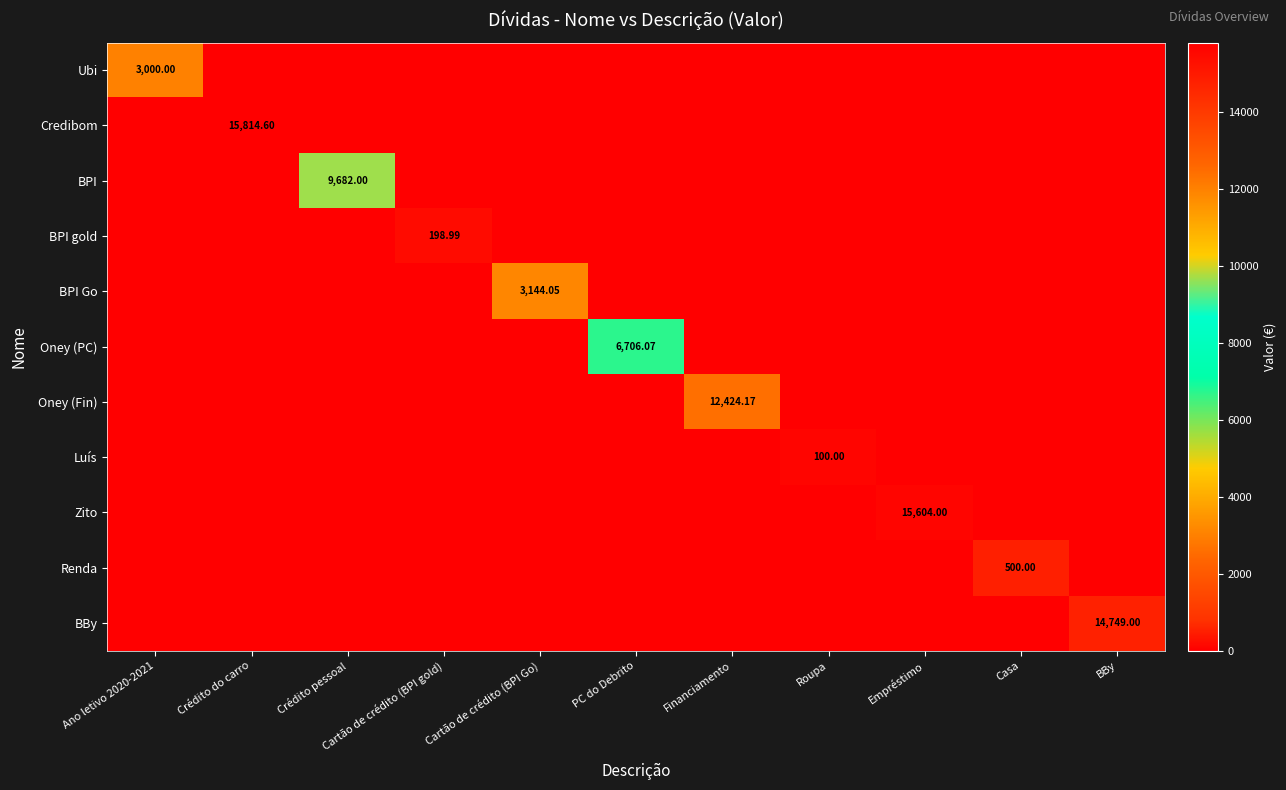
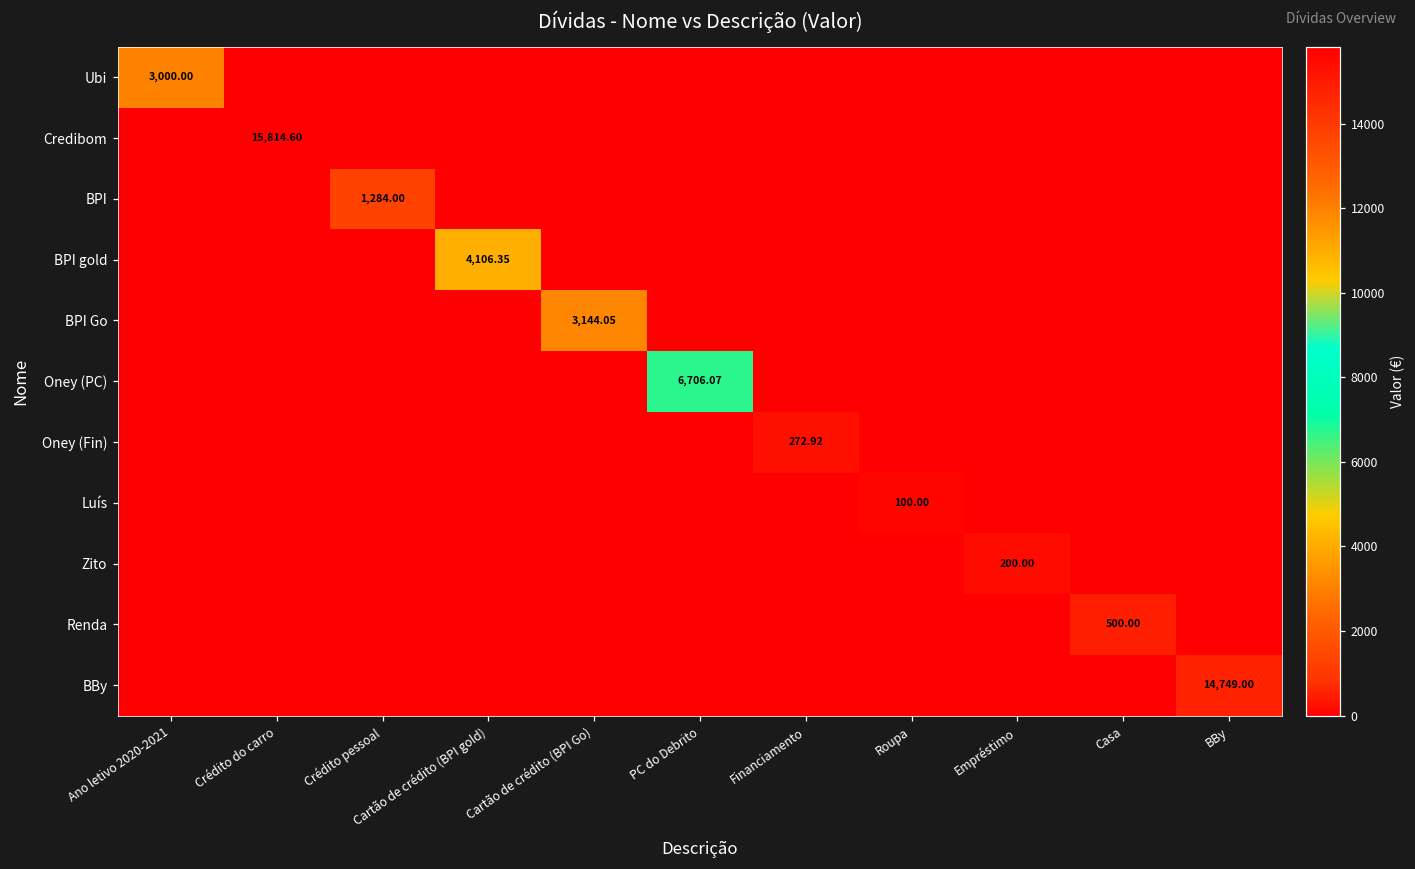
  {
    "Ubi": {
      "Ano letivo 2020-2021": "3,000.00"
    },
    "Credibom": {
      "Crédito do carro": "15,814.60"
    },
    "BPI": {
-     "Crédito pessoal": "9,682.00"
+     "Crédito pessoal": "1,284.00"
    },
    "BPI gold": {
-     "Cartão de crédito (BPI gold)": "198.99"
+     "Cartão de crédito (BPI gold)": "4,106.35"
    },
    "BPI Go": {
      "Cartão de crédito (BPI Go)": "3,144.05"
    },
    "Oney (PC)": {
      "PC do Debrito": "6,706.07"
    },
    "Oney (Fin)": {
-     "Financiamento": "12,424.17"
+     "Financiamento": "272.92"
    },
    "Luís": {
      "Roupa": "100.00"
    },
    "Zito": {
-     "Empréstimo": "15,604.00"
+     "Empréstimo": "200.00"
    },
    "Renda": {
      "Casa": "500.00"
    },
    "BBy": {
      "BBy": "14,749.00"
    }
  }
